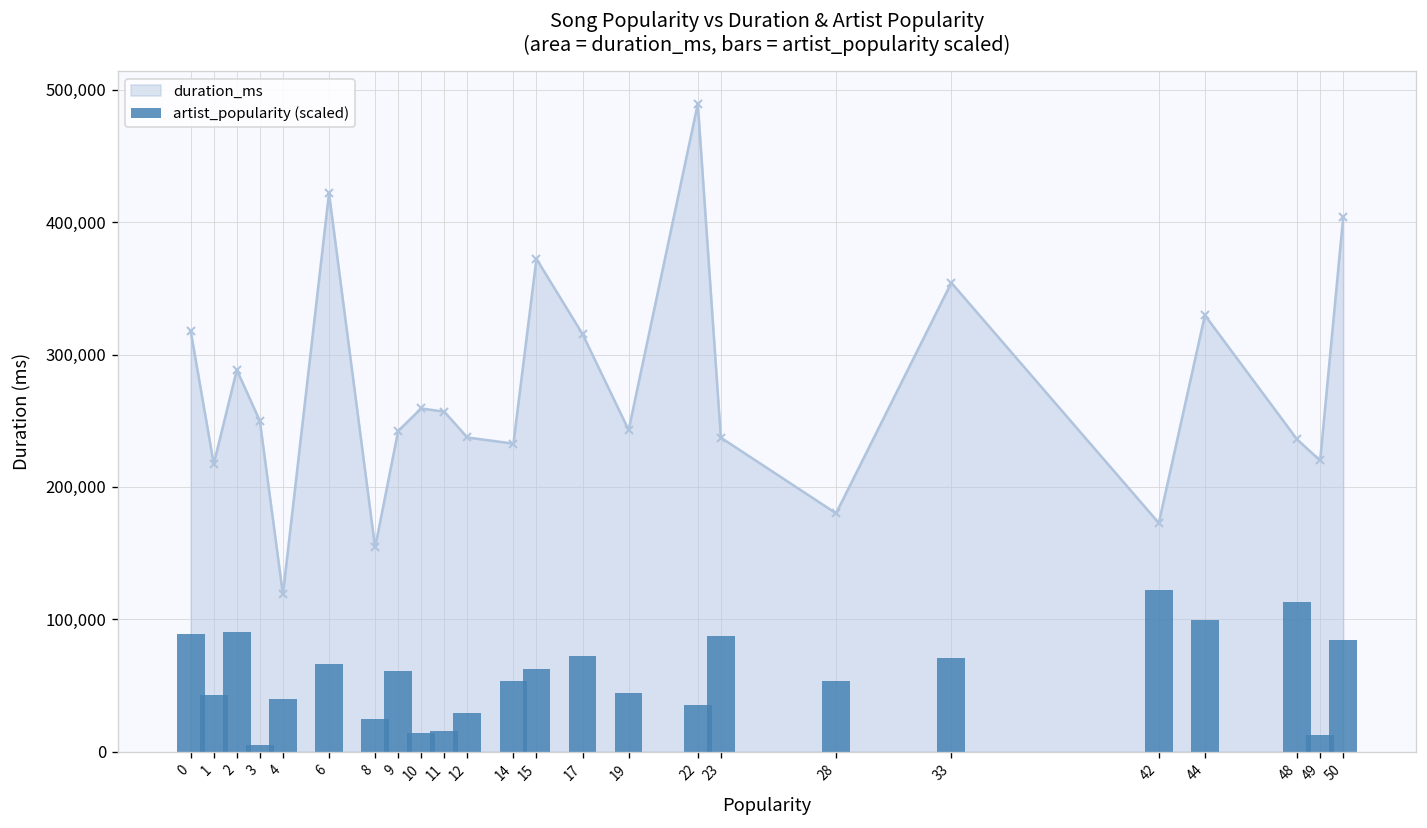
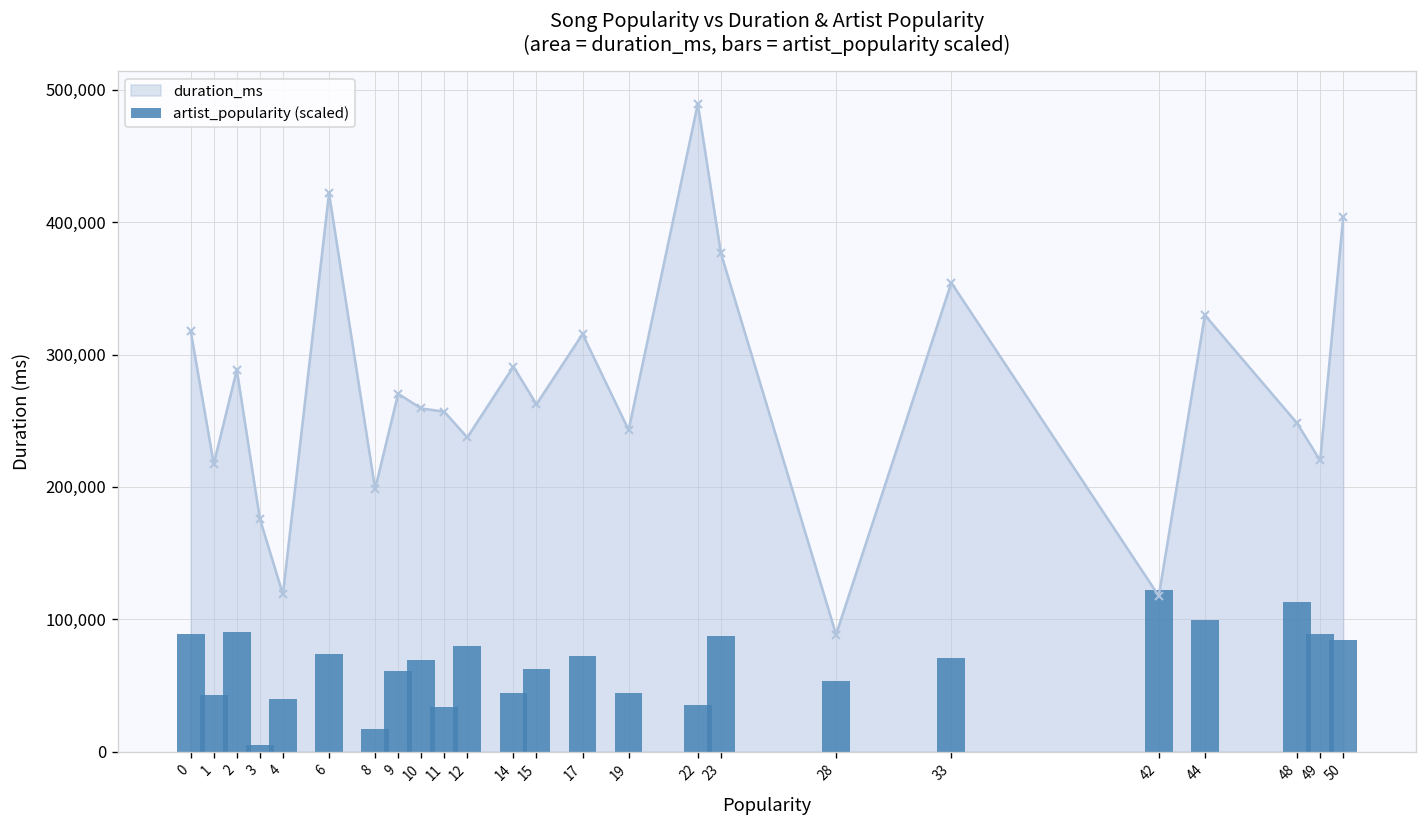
  {
    "duration_ms": {
      "0": "318,000",
      "1": "217,000",
      "2": "288,000",
-     "3": "250,000",
+     "3": "176,000",
      "4": "119,000",
      "6": "422,000",
-     "8": "154,000",
-     "9": "242,000",
+     "8": "199,000",
+     "9": "270,000",
      "10": "259,000",
      "11": "257,000",
      "12": "237,000",
-     "14": "233,000",
-     "15": "372,000",
+     "14": "291,000",
+     "15": "262,000",
      "17": "315,000",
      "19": "243,000",
      "22": "489,000",
-     "23": "237,000",
-     "28": "180,000",
+     "23": "377,000",
+     "28": "88,000",
      "33": "354,000",
-     "42": "173,000",
+     "42": "118,000",
      "44": "330,000",
-     "48": "236,000",
+     "48": "248,000",
      "49": "220,000",
      "50": "404,000"
    },
    "artist_popularity (scaled)": {
      "0": "89,000",
      "1": "43,000",
      "2": "90,000",
      "3": "5,000",
      "4": "40,000",
-     "6": "66,000",
-     "8": "24,000",
+     "6": "73,000",
+     "8": "17,000",
      "9": "61,000",
-     "10": "14,000",
-     "11": "15,000",
-     "12": "29,000",
-     "14": "54,000",
+     "10": "69,000",
+     "11": "34,000",
+     "12": "80,000",
+     "14": "44,000",
      "15": "63,000",
      "17": "72,000",
      "19": "44,000",
      "22": "35,000",
      "23": "87,000",
      "28": "54,000",
      "33": "70,000",
      "42": "122,000",
      "44": "99,000",
      "48": "113,000",
-     "49": "12,000",
+     "49": "89,000",
      "50": "84,000"
    }
  }
